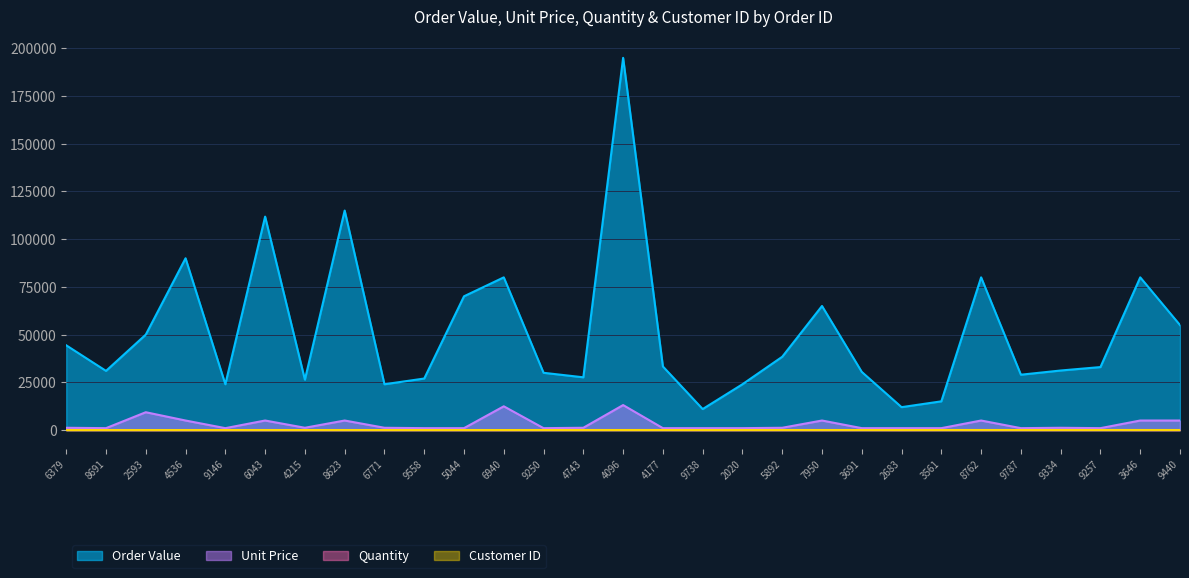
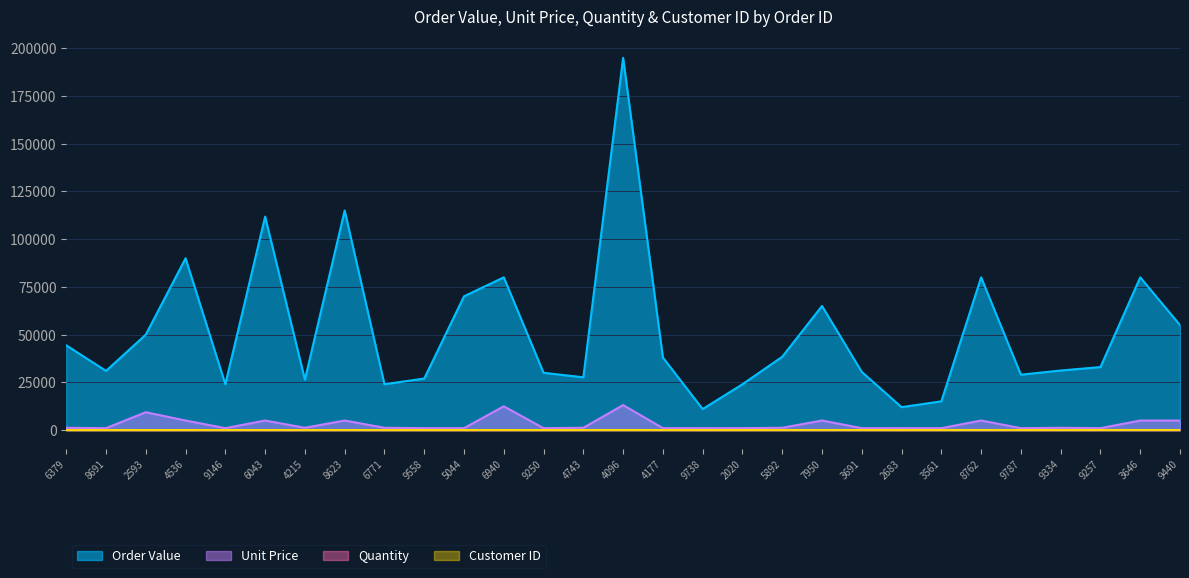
  {
    "Order Value": {
      "6379": 44000,
      "8691": 31000,
      "2593": 50000,
      "4536": 90000,
      "9146": 24000,
      "6043": 112000,
      "4215": 26000,
      "8623": 115000,
      "6771": 24000,
      "9558": 27000,
      "5044": 70000,
      "6940": 80000,
      "9250": 30000,
      "4743": 28000,
      "4096": 195000,
-     "4177": 33000,
+     "4177": 38000,
      "9738": 11000,
      "2020": 24000,
      "5892": 38000,
      "7950": 65000,
      "3691": 30000,
      "2683": 12000,
      "3561": 15000,
      "8762": 80000,
      "9787": 29000,
      "9334": 31000,
      "9257": 33000,
      "3646": 80000,
      "9440": 55000
    },
    "Unit Price": {
      "2593": 9000,
      "4536": 5000,
      "6043": 5000,
      "8623": 5000,
      "6940": 12000,
      "4096": 13000,
      "7950": 5000,
      "8762": 5000,
      "3646": 5000,
      "9440": 5000
    },
    "Customer ID": {
      "2593": 0,
      "4536": 0,
      "6043": 0,
      "8623": 0,
      "6940": 0,
      "4096": 0,
      "7950": 0,
      "8762": 0,
      "3646": 0,
      "9440": 0
    }
  }
